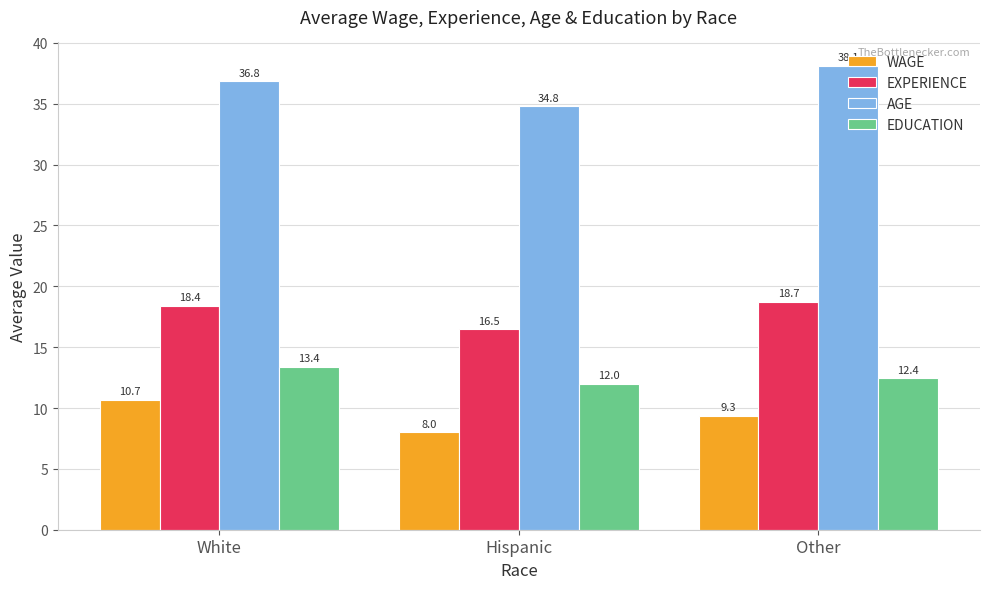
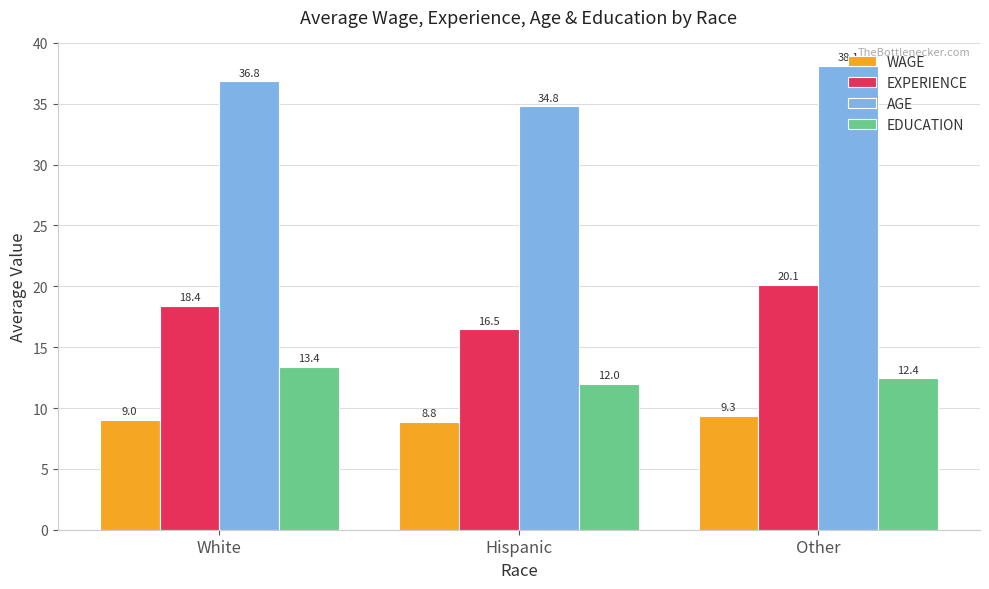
  {
    "WAGE": {
-     "White": 10.7,
-     "Hispanic": 8.0,
+     "White": 9.0,
+     "Hispanic": 8.8,
      "Other": 9.3
    },
    "EXPERIENCE": {
      "White": 18.4,
      "Hispanic": 16.5,
-     "Other": 18.7
+     "Other": 20.1
    },
    "AGE": {
      "White": 36.8,
      "Hispanic": 34.8,
      "Other": 38.1
    },
    "EDUCATION": {
      "White": 13.4,
      "Hispanic": 12.0,
      "Other": 12.4
    }
  }
